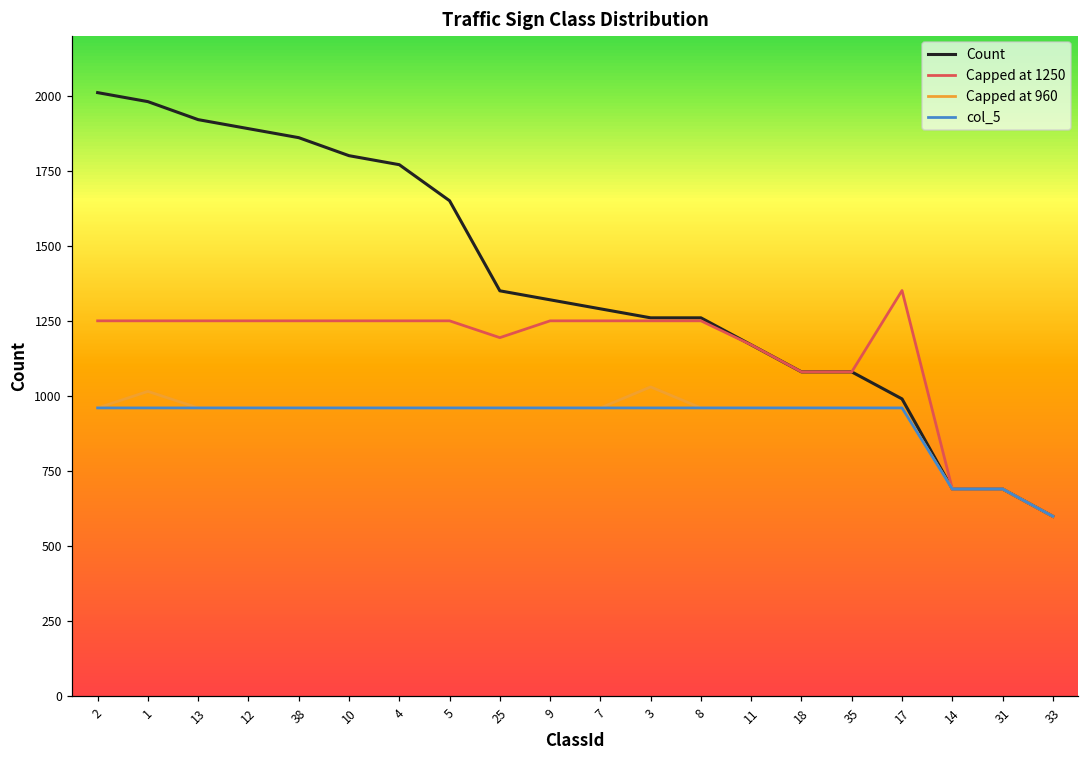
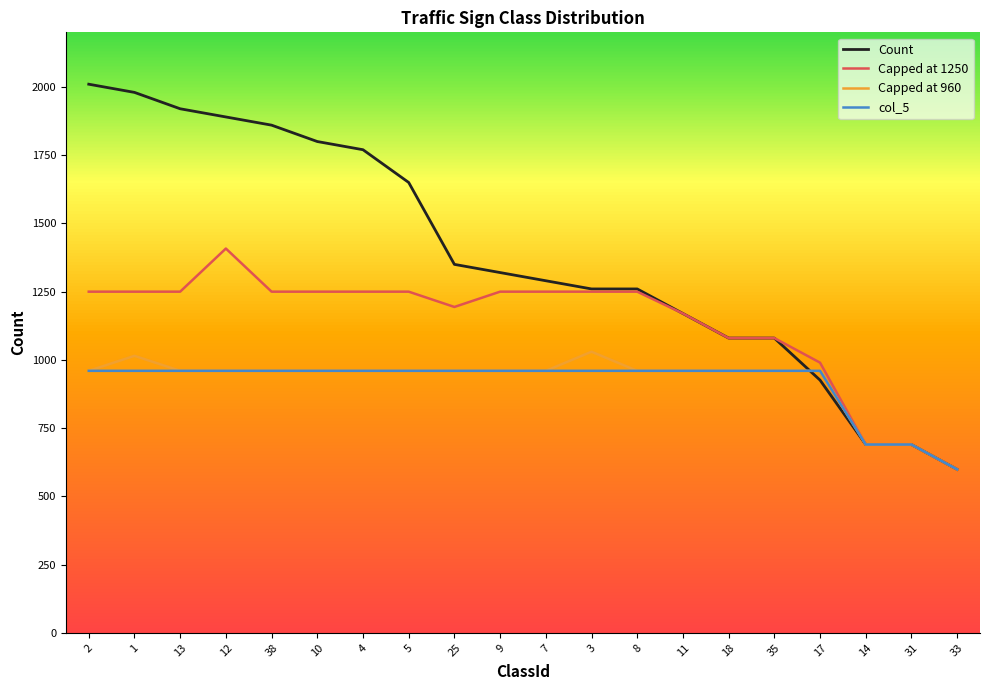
  {
    "Count": {
      "2": 2010,
      "1": 1980,
      "13": 1920,
      "12": 1890,
      "38": 1860,
      "10": 1800,
      "4": 1770,
      "5": 1650,
      "25": 1350,
      "9": 1320,
      "7": 1290,
      "3": 1260,
      "8": 1260,
-     "17": 990
+     "17": 930
    },
    "Capped at 1250": {
      "2": 1250,
      "1": 1250,
      "13": 1250,
-     "12": 1250,
+     "12": 1410,
      "38": 1250,
      "10": 1250,
      "4": 1250,
      "5": 1250,
      "25": 1190,
      "9": 1250,
      "7": 1250,
      "3": 1250,
      "8": 1250,
-     "17": 1350
+     "17": 990
    },
    "Capped at 960": {
      "1": 1020,
      "3": 1030
    },
    "col_5": {
      "1": 960,
      "3": 960
    }
  }
